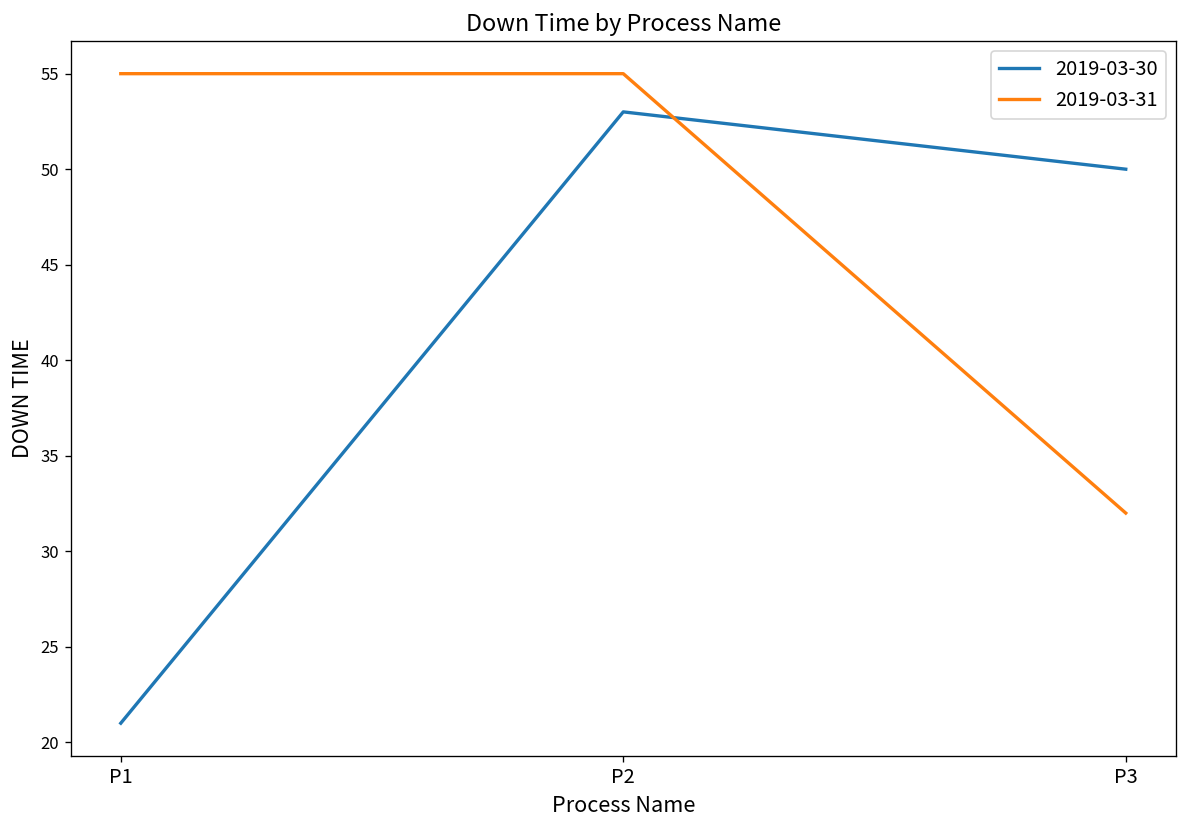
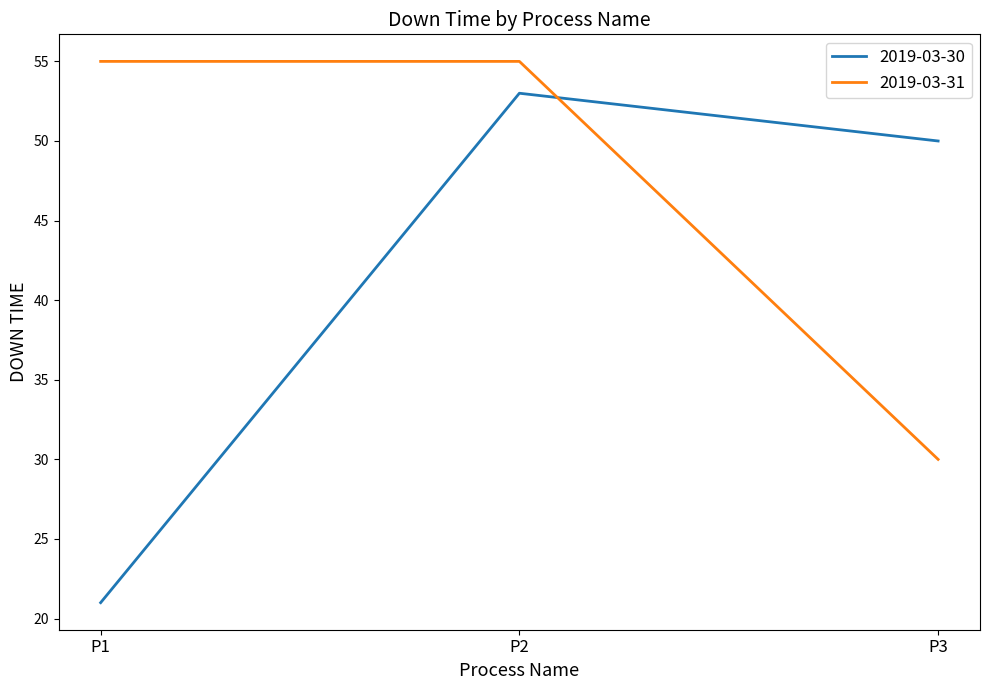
  {
    "2019-03-30": {
      "P1": 21,
      "P2": 53,
      "P3": 50
    },
    "2019-03-31": {
      "P1": 55,
      "P2": 55,
-     "P3": 32
+     "P3": 30
    }
  }
